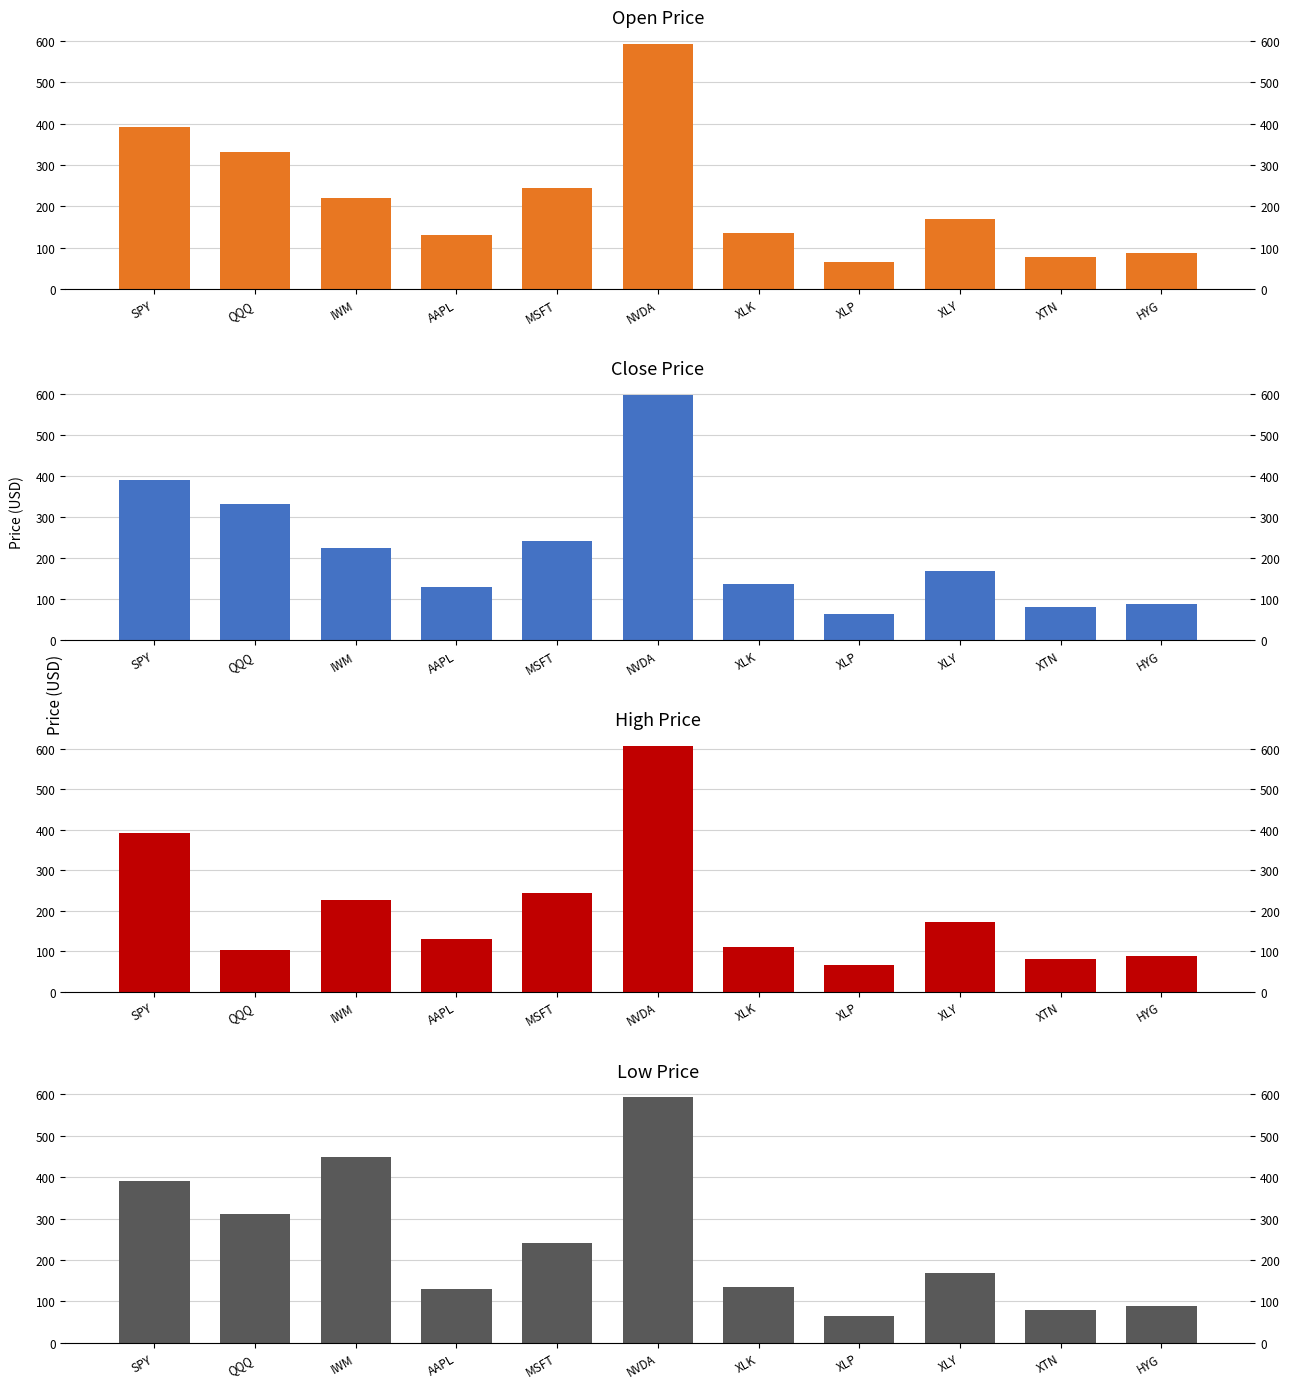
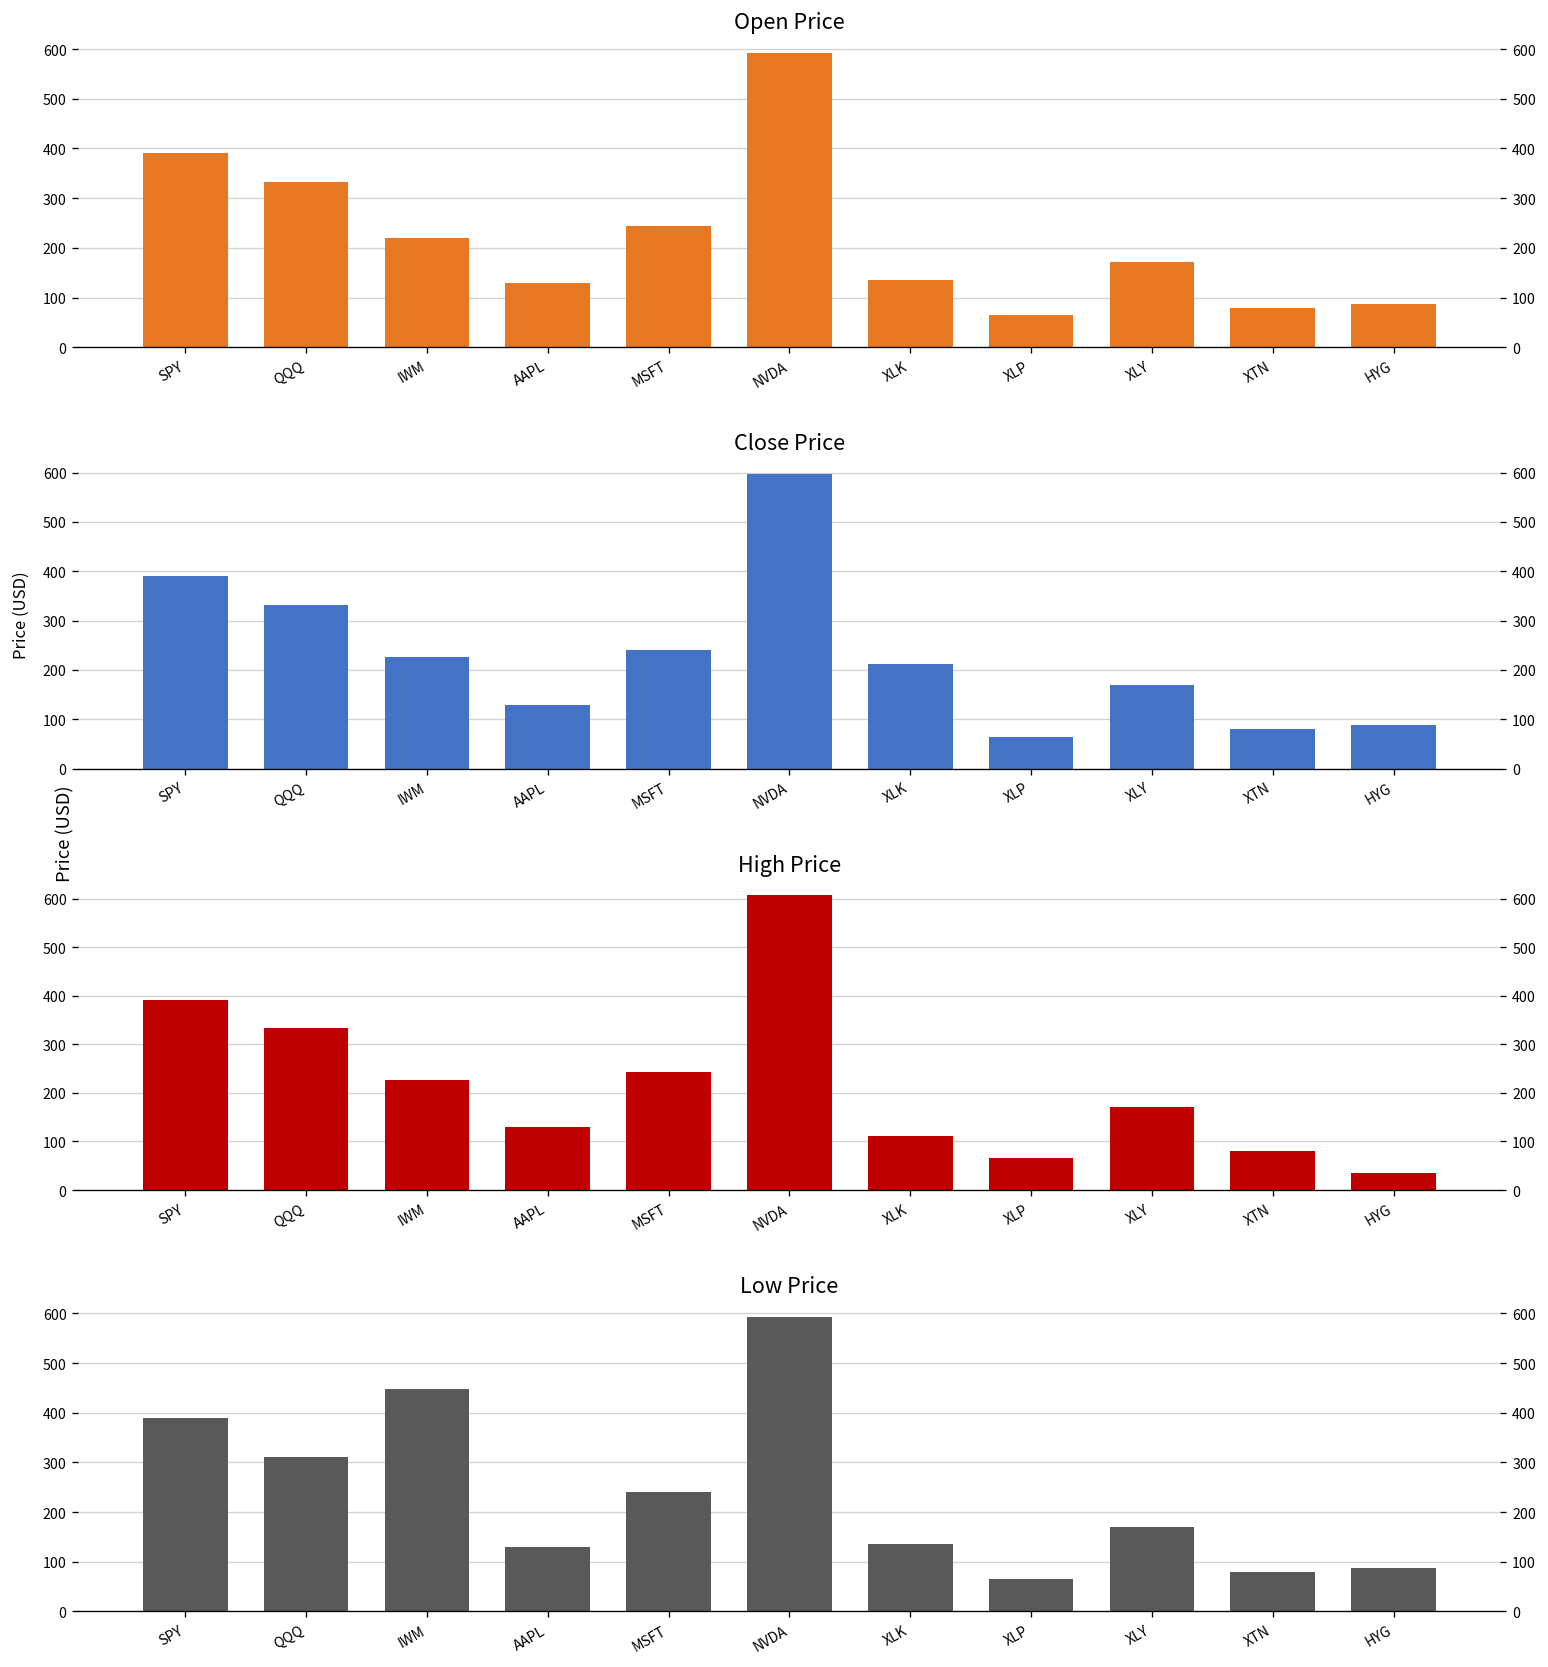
  {
    "Open Price": {
      "SPY": 390,
      "QQQ": 330,
      "IWM": 220,
      "AAPL": 130,
      "MSFT": 240,
      "NVDA": 590,
      "XLK": 140,
      "XLP": 70,
      "XLY": 170,
      "XTN": 80,
      "HYG": 90
    },
    "Close Price": {
      "SPY": 390,
      "QQQ": 330,
      "IWM": 230,
      "AAPL": 130,
      "MSFT": 240,
      "NVDA": 600,
-     "XLK": 140,
+     "XLK": 210,
      "XLP": 60,
      "XLY": 170,
      "XTN": 80,
      "HYG": 90
    },
    "High Price": {
      "SPY": 390,
-     "QQQ": 100,
+     "QQQ": 330,
      "IWM": 230,
      "AAPL": 130,
      "MSFT": 240,
      "NVDA": 610,
      "XLK": 110,
      "XLP": 70,
      "XLY": 170,
      "XTN": 80,
-     "HYG": 90
+     "HYG": 40
    },
    "Low Price": {
      "SPY": 390,
      "QQQ": 310,
      "IWM": 450,
      "AAPL": 130,
      "MSFT": 240,
      "NVDA": 590,
      "XLK": 140,
      "XLP": 60,
      "XLY": 170,
      "XTN": 80,
      "HYG": 90
    }
  }
